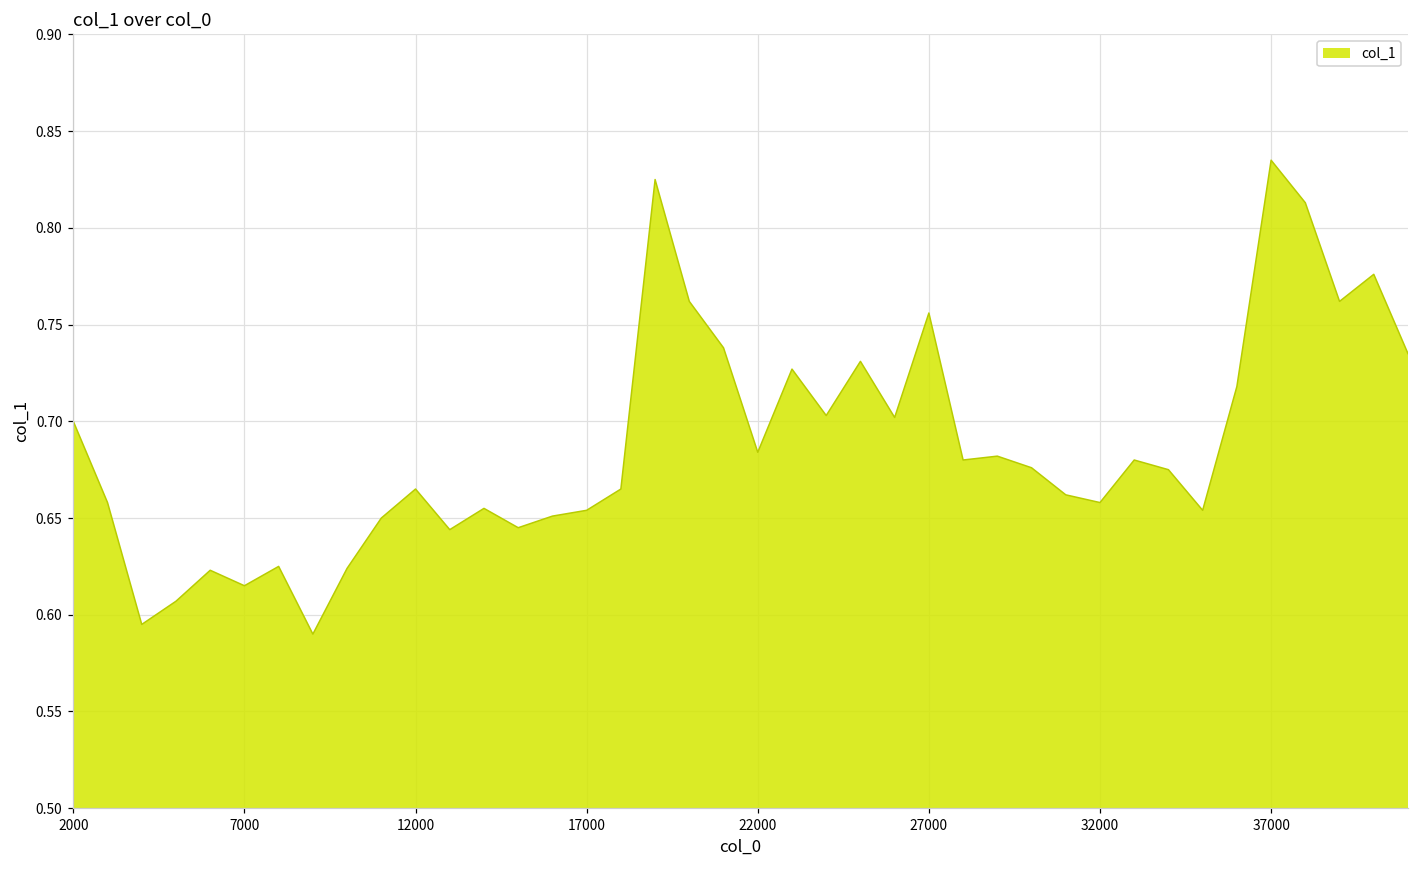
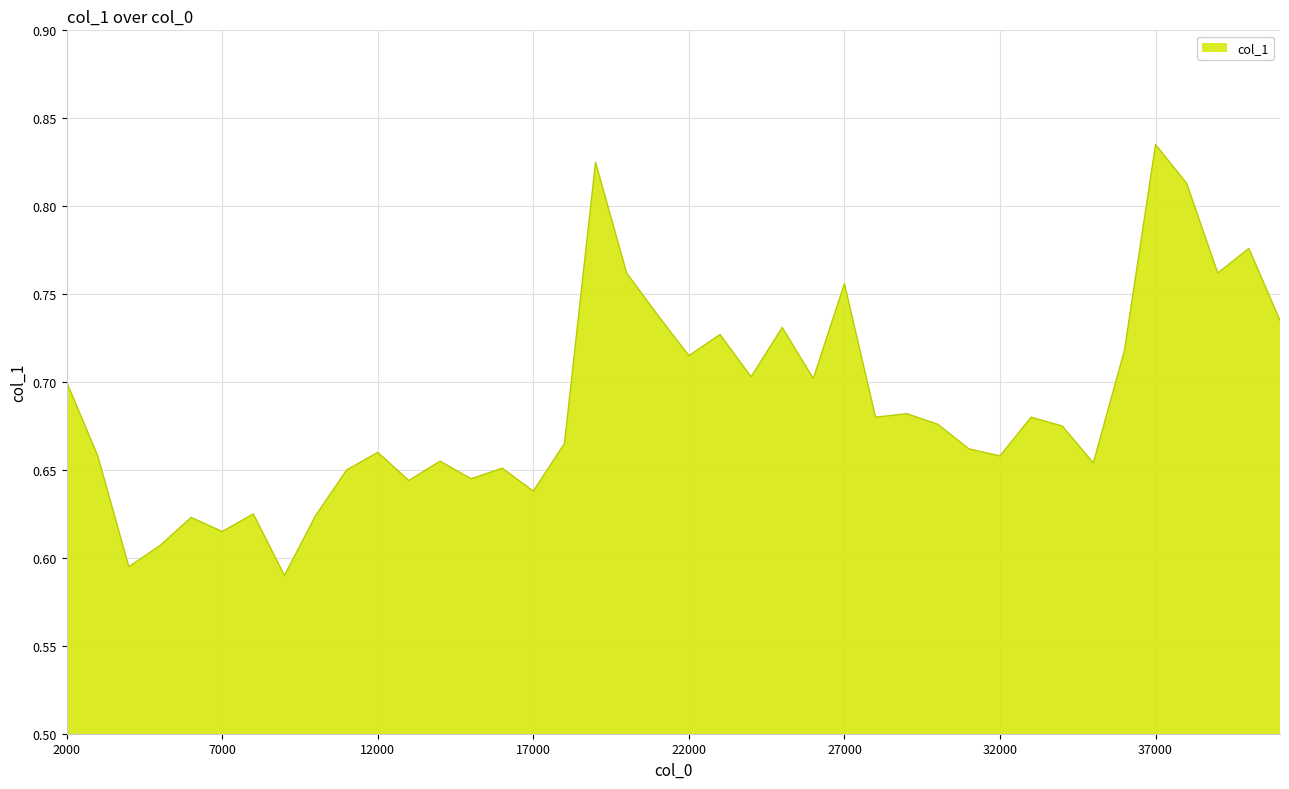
  {
    "2000": 0.700,
    "7000": 0.615,
-   "12000": 0.665,
-   "17000": 0.654,
-   "22000": 0.684,
+   "12000": 0.660,
+   "17000": 0.638,
+   "22000": 0.715,
    "27000": 0.756,
    "32000": 0.658,
    "37000": 0.835
  }
